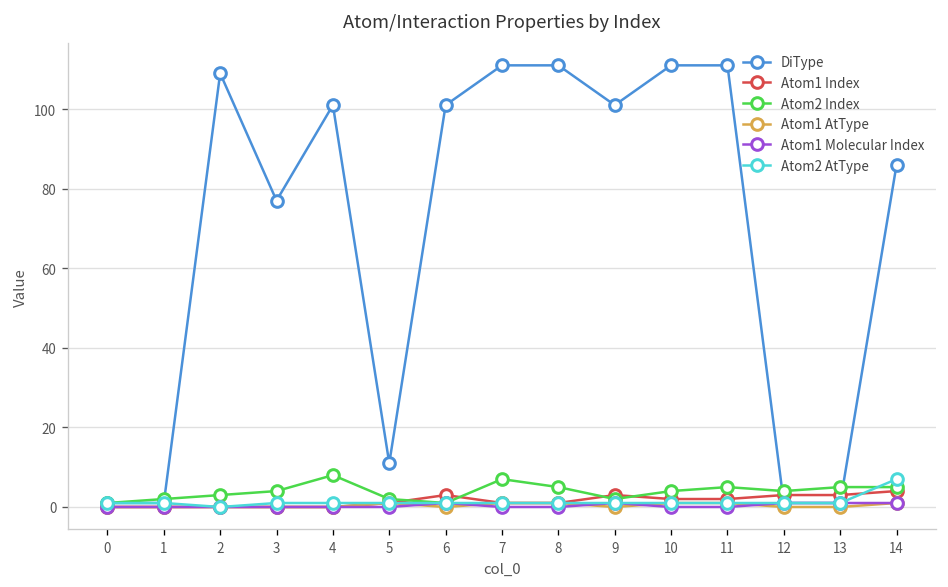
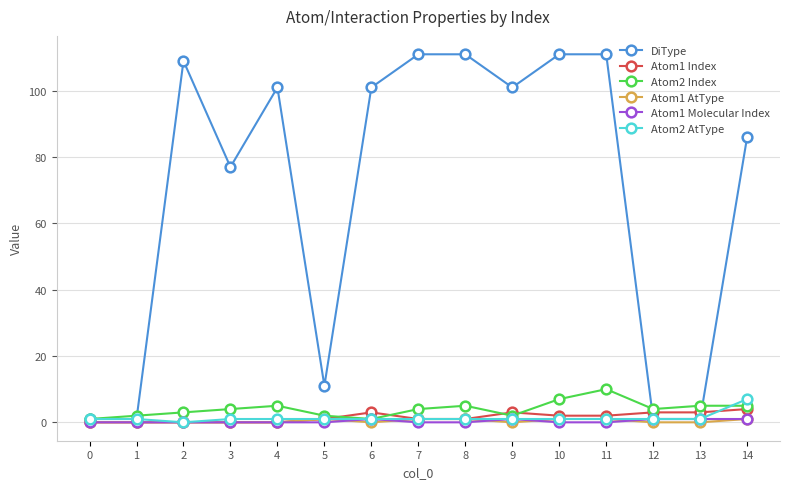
  {
    "DiType": {
      "2": 109,
      "3": 77,
      "4": 101,
      "5": 11,
      "6": 101,
      "7": 111,
      "8": 111,
      "9": 101,
      "10": 111,
      "11": 111,
      "14": 86
    },
    "Atom1 Index": {
      "6": 3,
      "9": 3,
      "10": 2,
      "11": 2,
      "12": 3,
      "13": 3,
      "14": 4
    },
    "Atom2 Index": {
      "1": 2,
      "2": 3,
      "3": 4,
-     "4": 8,
+     "4": 5,
      "5": 2,
-     "7": 7,
+     "7": 4,
      "8": 5,
      "9": 2,
-     "10": 4,
-     "11": 5,
+     "10": 7,
+     "11": 10,
      "12": 4,
      "13": 5,
      "14": 5
    },
    "Atom1 AtType": {
      "6": 0,
      "9": 0,
      "12": 0,
      "13": 0
    },
    "Atom1 Molecular Index": {
      "5": 0,
      "7": 0,
      "8": 0,
      "10": 0,
      "11": 0
    },
    "Atom2 AtType": {
      "3": 1,
      "4": 1,
      "14": 7
    }
  }
